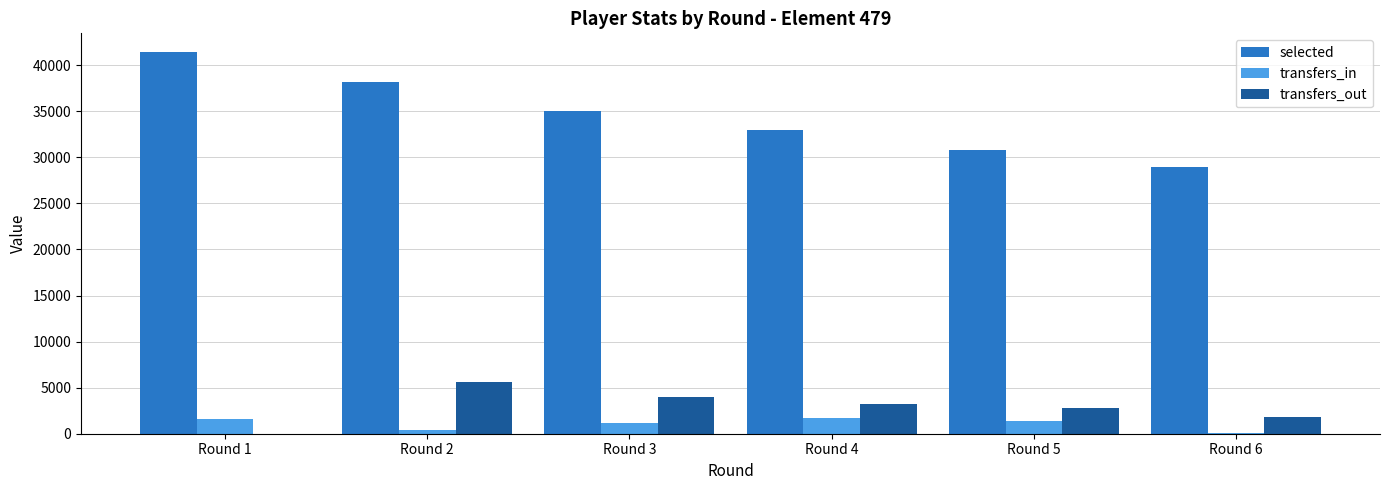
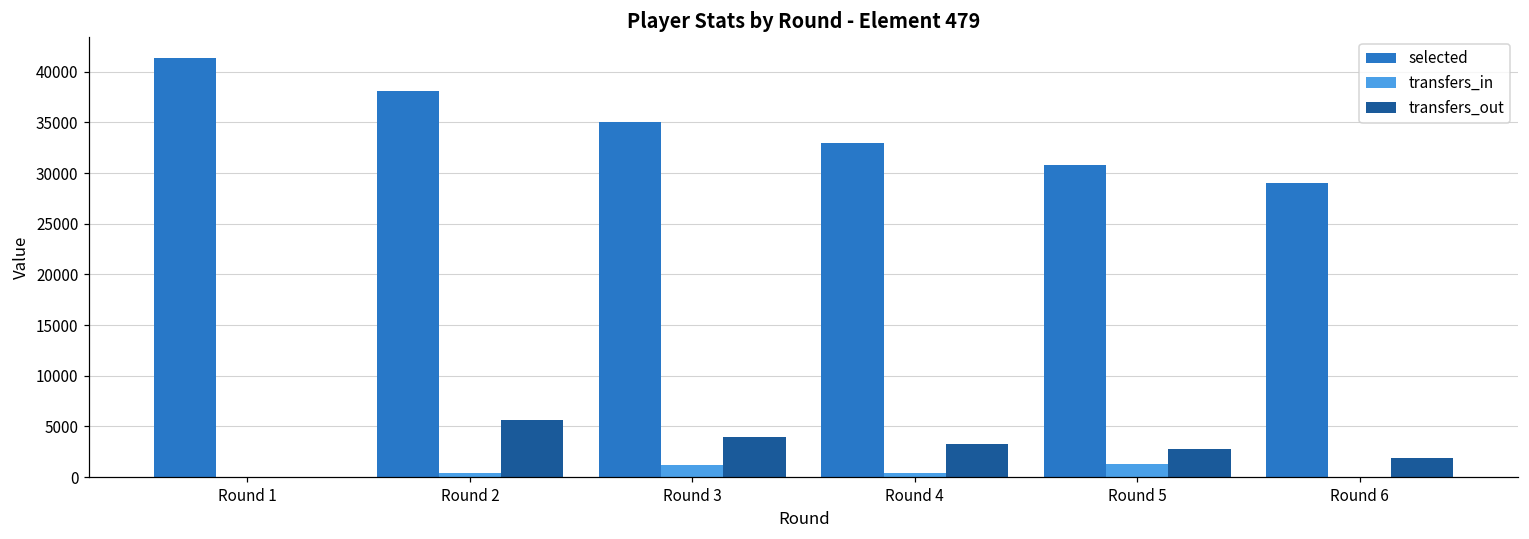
  {
    "transfers_in": {
-     "Round 1": 2000,
+     "Round 1": 0,
      "Round 2": 0,
      "Round 3": 1000,
-     "Round 4": 2000,
+     "Round 4": 0,
      "Round 5": 1000
    }
  }
